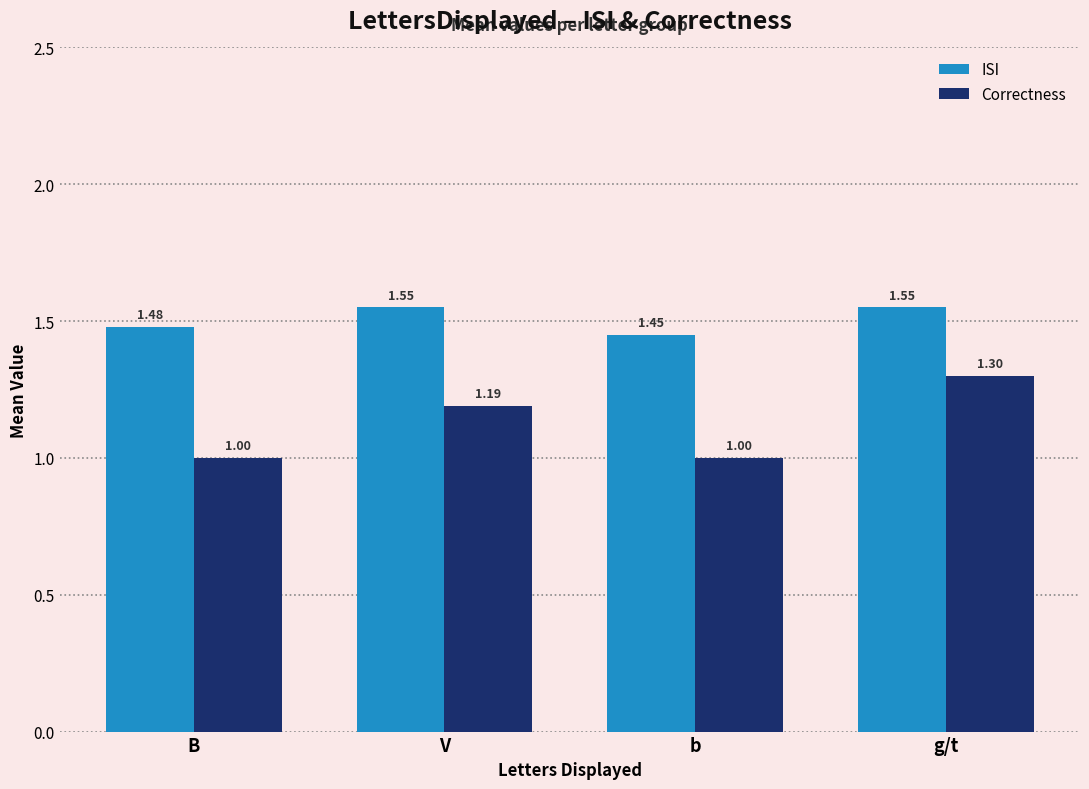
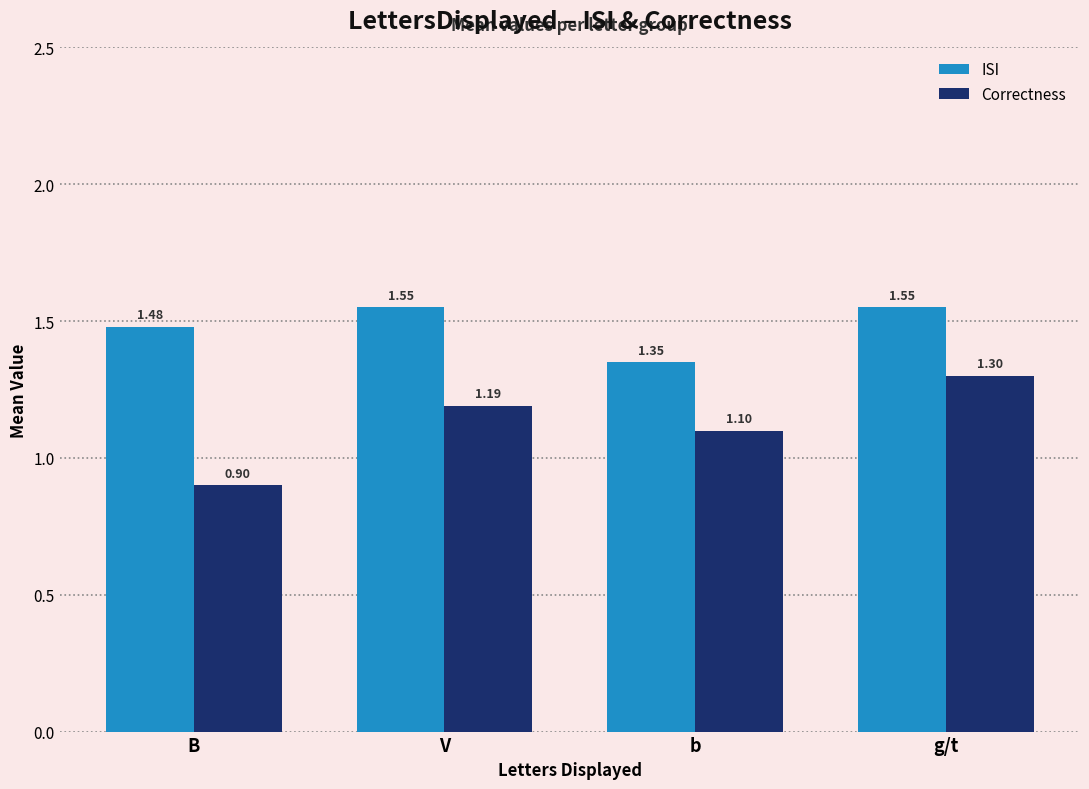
  {
    "ISI": {
      "B": 1.48,
      "V": 1.55,
-     "b": 1.45,
+     "b": 1.35,
      "g/t": 1.55
    },
    "Correctness": {
-     "B": 1.00,
+     "B": 0.90,
      "V": 1.19,
-     "b": 1.00,
+     "b": 1.10,
      "g/t": 1.30
    }
  }
